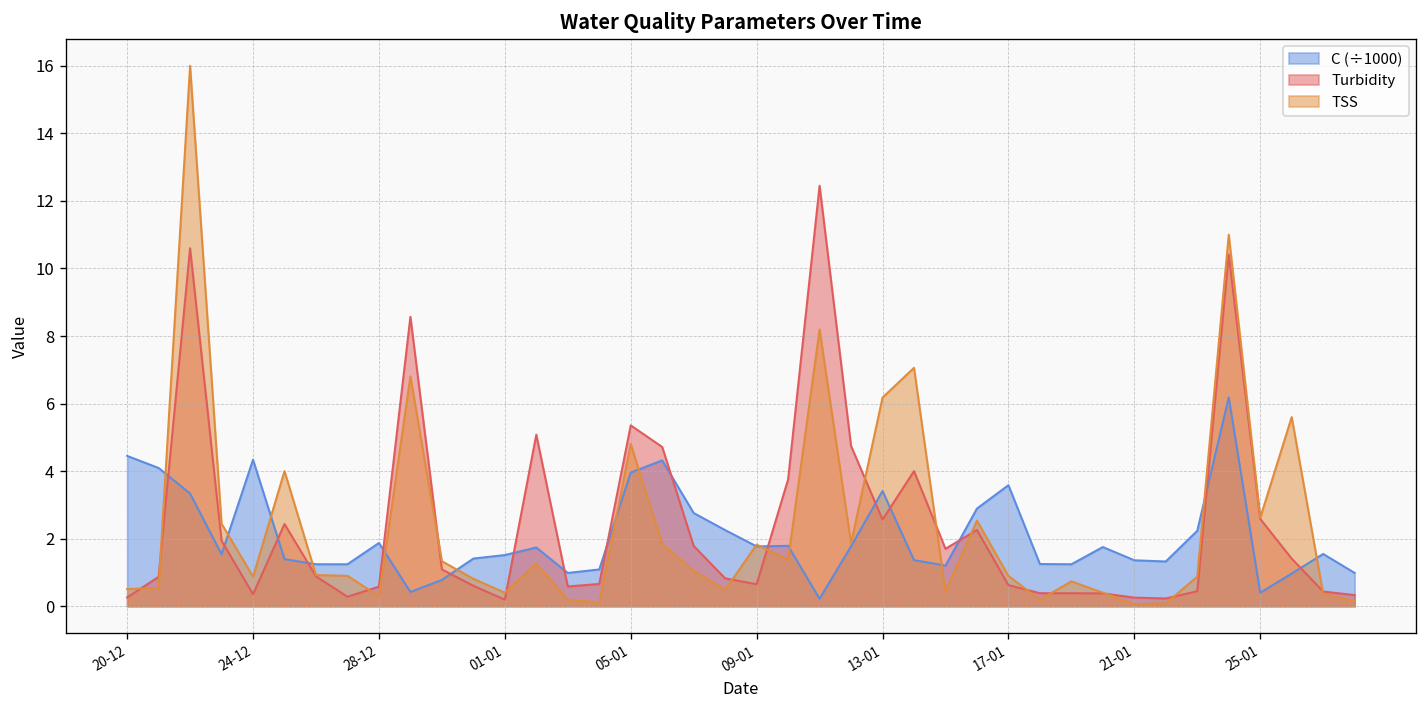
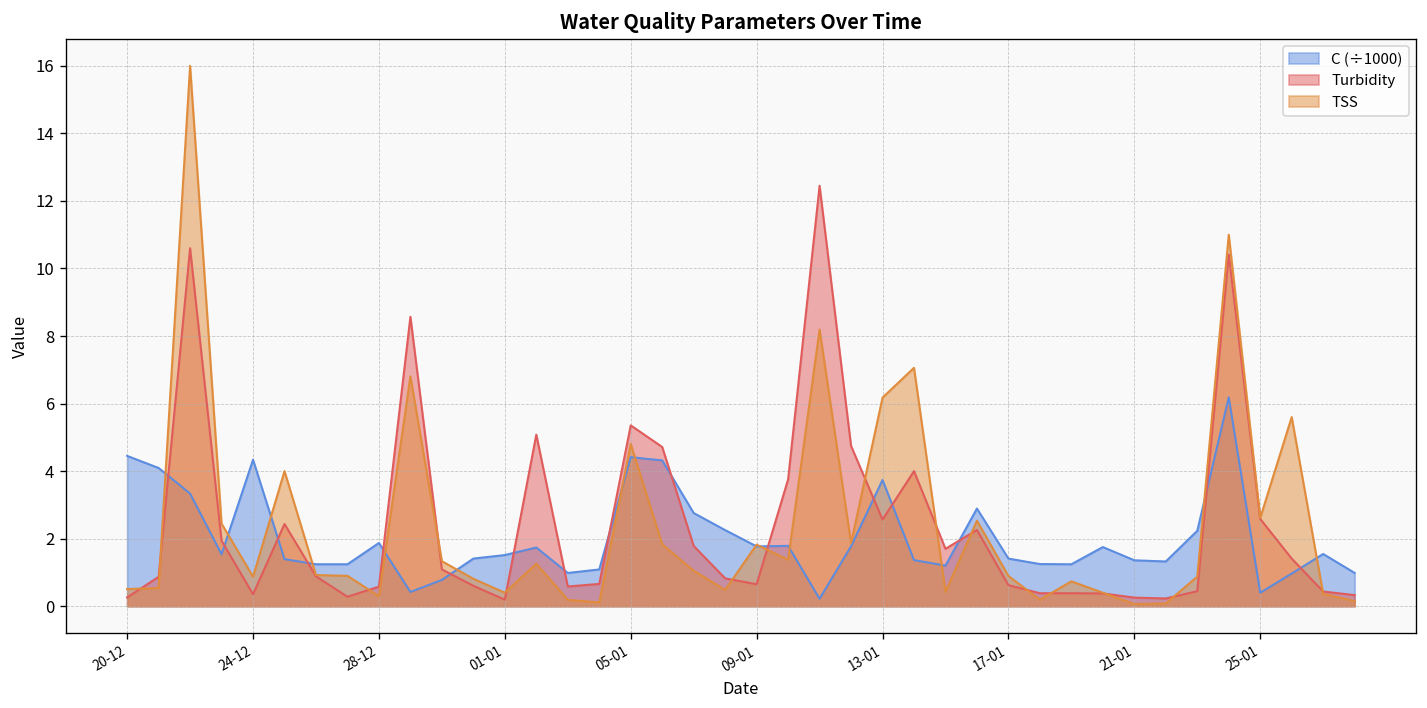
  {
    "C (÷1000)": {
      "20-12": 4.5,
      "24-12": 4.3,
      "28-12": 1.9,
      "01-01": 1.5,
-     "05-01": 4.0,
-     "13-01": 3.4,
-     "17-01": 3.6,
+     "05-01": 4.4,
+     "13-01": 3.7,
+     "17-01": 1.4,
      "21-01": 1.4,
      "25-01": 0.4
    }
  }
